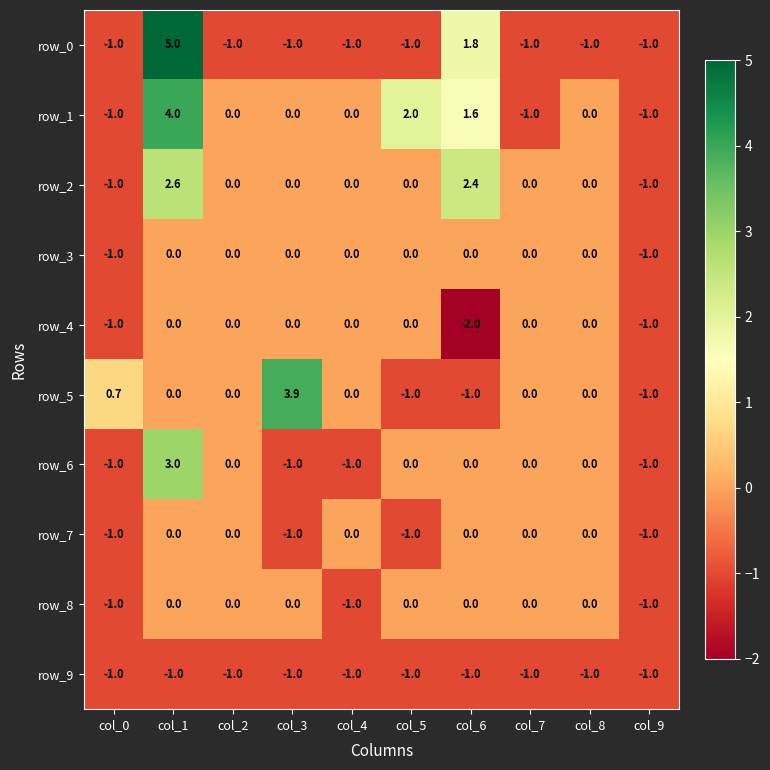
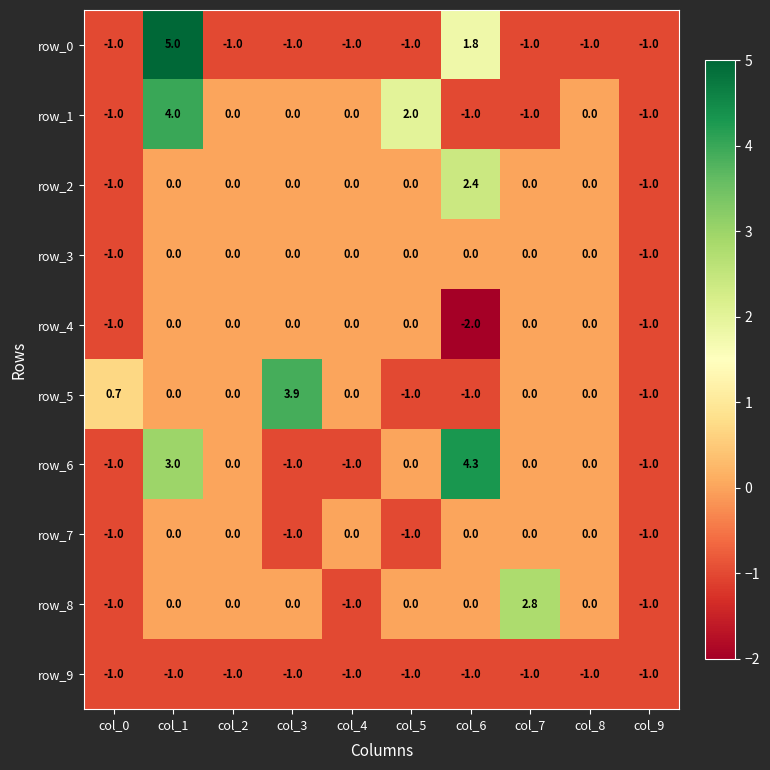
  {
    "row_0": {
      "col_0": -1.0,
      "col_1": 5.0,
      "col_2": -1.0,
      "col_3": -1.0,
      "col_4": -1.0,
      "col_5": -1.0,
      "col_6": 1.8,
      "col_7": -1.0,
      "col_8": -1.0,
      "col_9": -1.0
    },
    "row_1": {
      "col_0": -1.0,
      "col_1": 4.0,
      "col_2": 0.0,
      "col_3": 0.0,
      "col_4": 0.0,
      "col_5": 2.0,
-     "col_6": 1.6,
+     "col_6": -1.0,
      "col_7": -1.0,
      "col_8": 0.0,
      "col_9": -1.0
    },
    "row_2": {
      "col_0": -1.0,
-     "col_1": 2.6,
+     "col_1": 0.0,
      "col_2": 0.0,
      "col_3": 0.0,
      "col_4": 0.0,
      "col_5": 0.0,
      "col_6": 2.4,
      "col_7": 0.0,
      "col_8": 0.0,
      "col_9": -1.0
    },
    "row_3": {
      "col_0": -1.0,
      "col_1": 0.0,
      "col_2": 0.0,
      "col_3": 0.0,
      "col_4": 0.0,
      "col_5": 0.0,
      "col_6": 0.0,
      "col_7": 0.0,
      "col_8": 0.0,
      "col_9": -1.0
    },
    "row_4": {
      "col_0": -1.0,
      "col_1": 0.0,
      "col_2": 0.0,
      "col_3": 0.0,
      "col_4": 0.0,
      "col_5": 0.0,
      "col_6": -2.0,
      "col_7": 0.0,
      "col_8": 0.0,
      "col_9": -1.0
    },
    "row_5": {
      "col_0": 0.7,
      "col_1": 0.0,
      "col_2": 0.0,
      "col_3": 3.9,
      "col_4": 0.0,
      "col_5": -1.0,
      "col_6": -1.0,
      "col_7": 0.0,
      "col_8": 0.0,
      "col_9": -1.0
    },
    "row_6": {
      "col_0": -1.0,
      "col_1": 3.0,
      "col_2": 0.0,
      "col_3": -1.0,
      "col_4": -1.0,
      "col_5": 0.0,
-     "col_6": 0.0,
+     "col_6": 4.3,
      "col_7": 0.0,
      "col_8": 0.0,
      "col_9": -1.0
    },
    "row_7": {
      "col_0": -1.0,
      "col_1": 0.0,
      "col_2": 0.0,
      "col_3": -1.0,
      "col_4": 0.0,
      "col_5": -1.0,
      "col_6": 0.0,
      "col_7": 0.0,
      "col_8": 0.0,
      "col_9": -1.0
    },
    "row_8": {
      "col_0": -1.0,
      "col_1": 0.0,
      "col_2": 0.0,
      "col_3": 0.0,
      "col_4": -1.0,
      "col_5": 0.0,
      "col_6": 0.0,
-     "col_7": 0.0,
+     "col_7": 2.8,
      "col_8": 0.0,
      "col_9": -1.0
    },
    "row_9": {
      "col_0": -1.0,
      "col_1": -1.0,
      "col_2": -1.0,
      "col_3": -1.0,
      "col_4": -1.0,
      "col_5": -1.0,
      "col_6": -1.0,
      "col_7": -1.0,
      "col_8": -1.0,
      "col_9": -1.0
    }
  }
